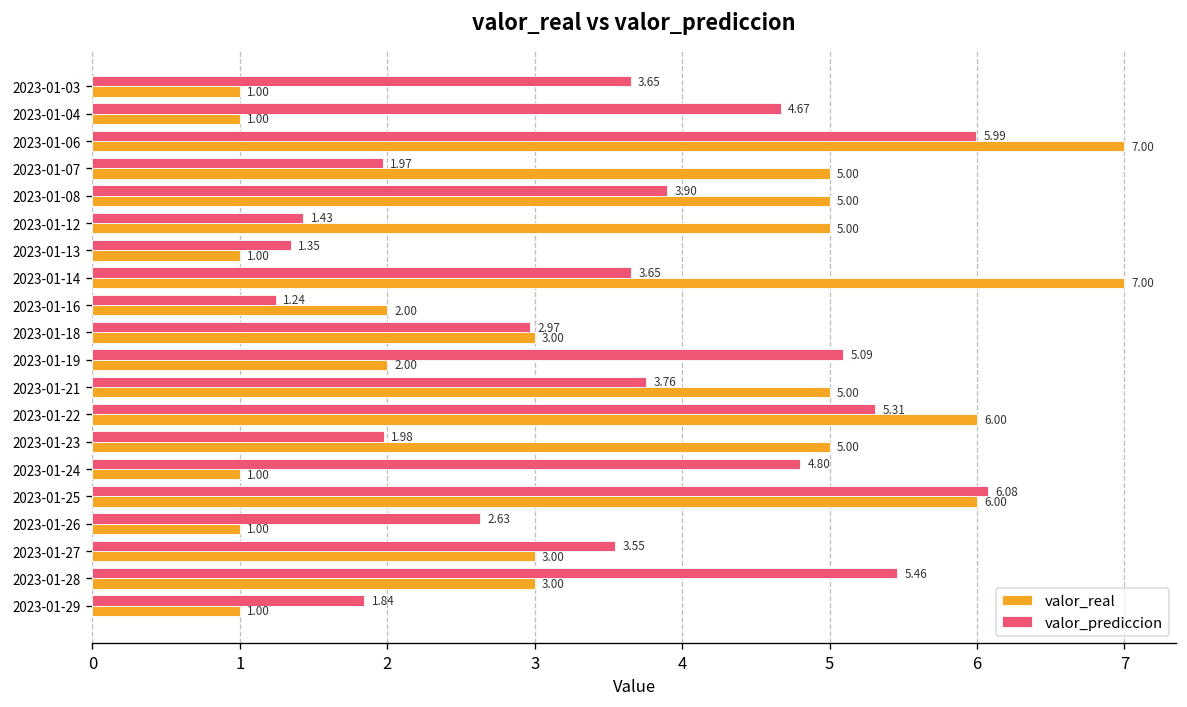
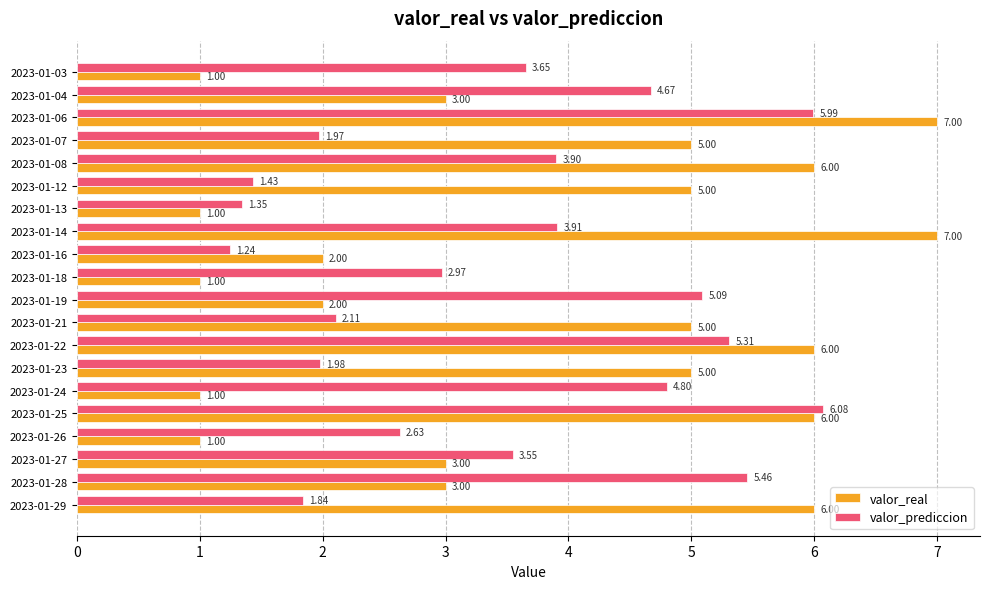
  {
    "valor_real": {
      "2023-01-03": 1.00,
-     "2023-01-04": 1.00,
+     "2023-01-04": 3.00,
      "2023-01-06": 7.00,
      "2023-01-07": 5.00,
-     "2023-01-08": 5.00,
+     "2023-01-08": 6.00,
      "2023-01-12": 5.00,
      "2023-01-13": 1.00,
      "2023-01-14": 7.00,
      "2023-01-16": 2.00,
-     "2023-01-18": 3.00,
+     "2023-01-18": 1.00,
      "2023-01-19": 2.00,
      "2023-01-21": 5.00,
      "2023-01-22": 6.00,
      "2023-01-23": 5.00,
      "2023-01-24": 1.00,
      "2023-01-25": 6.00,
      "2023-01-26": 1.00,
      "2023-01-27": 3.00,
      "2023-01-28": 3.00,
-     "2023-01-29": 1
+     "2023-01-29": 6
    },
    "valor_prediccion": {
      "2023-01-03": 3.65,
      "2023-01-04": 4.67,
      "2023-01-06": 5.99,
      "2023-01-07": 1.97,
      "2023-01-08": 3.90,
      "2023-01-12": 1.43,
      "2023-01-13": 1.35,
-     "2023-01-14": 3.65,
+     "2023-01-14": 3.91,
      "2023-01-16": 1.24,
      "2023-01-18": 2.97,
      "2023-01-19": 5.09,
-     "2023-01-21": 3.76,
+     "2023-01-21": 2.11,
      "2023-01-22": 5.31,
      "2023-01-23": 1.98,
      "2023-01-24": 4.80,
      "2023-01-25": 6.08,
      "2023-01-26": 2.63,
      "2023-01-27": 3.55,
      "2023-01-28": 5.46,
      "2023-01-29": 1.84
    }
  }
